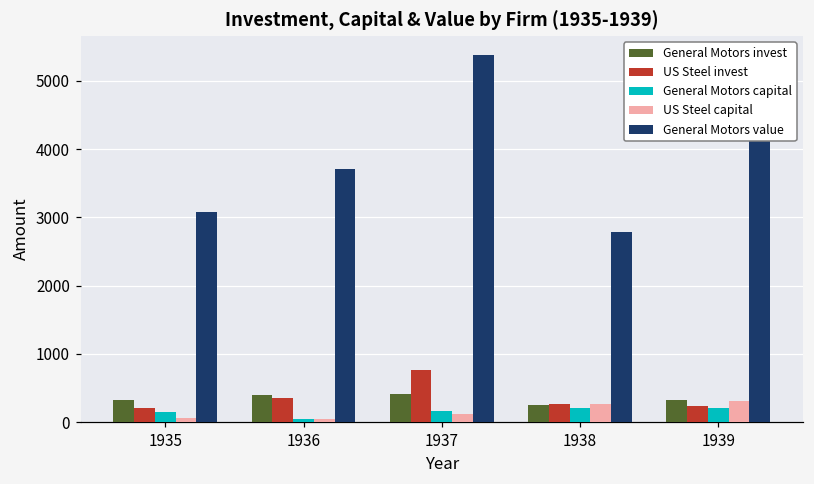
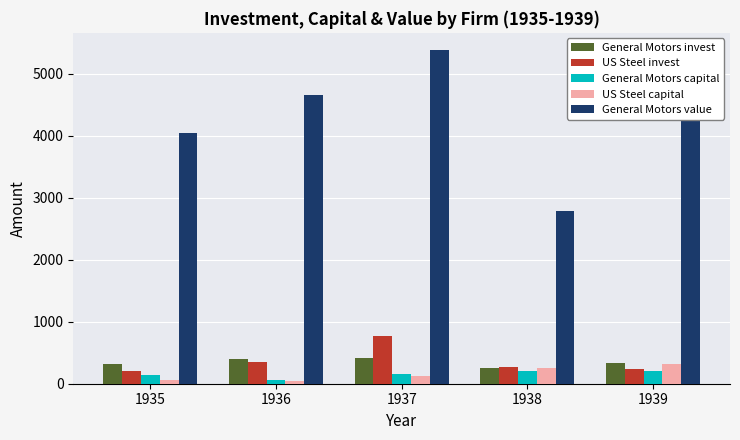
  {
    "General Motors invest": {
      "1935": 300,
      "1936": 400,
      "1937": 400,
      "1938": 300,
      "1939": 300
    },
    "US Steel invest": {
      "1935": 200,
      "1936": 400,
      "1937": 800,
      "1938": 300,
      "1939": 200
    },
    "General Motors capital": {
      "1935": 100,
      "1936": 100,
      "1937": 200,
      "1938": 200,
      "1939": 200
    },
    "US Steel capital": {
      "1935": 100,
      "1936": 100,
      "1937": 100,
      "1938": 300,
      "1939": 300
    },
    "General Motors value": {
-     "1935": 3100,
-     "1936": 3700,
+     "1935": 4000,
+     "1936": 4700,
      "1937": 5400,
      "1938": 2800
    }
  }
